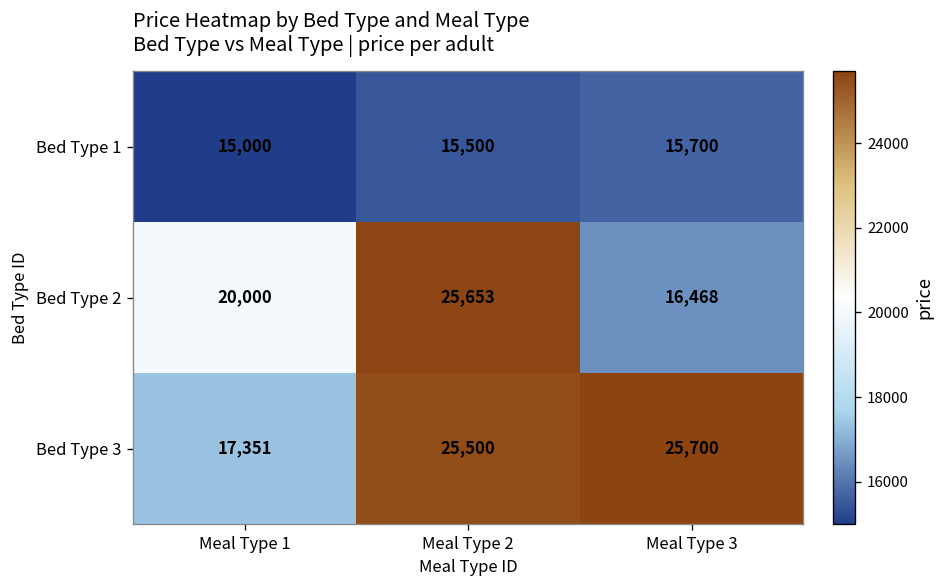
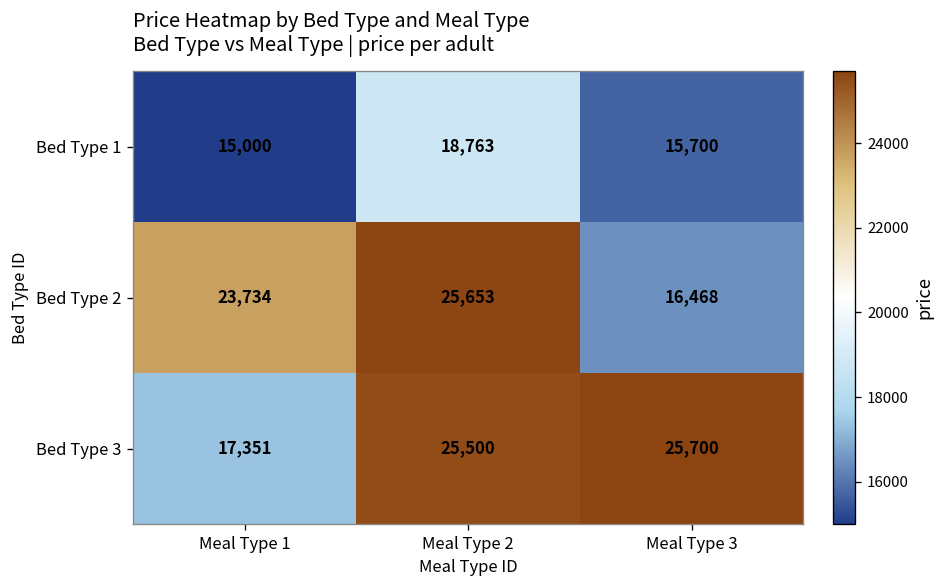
  {
    "Bed Type 1": {
      "Meal Type 1": "15,000",
-     "Meal Type 2": "15,500",
+     "Meal Type 2": "18,763",
      "Meal Type 3": "15,700"
    },
    "Bed Type 2": {
-     "Meal Type 1": "20,000",
+     "Meal Type 1": "23,734",
      "Meal Type 2": "25,653",
      "Meal Type 3": "16,468"
    },
    "Bed Type 3": {
      "Meal Type 1": "17,351",
      "Meal Type 2": "25,500",
      "Meal Type 3": "25,700"
    }
  }
